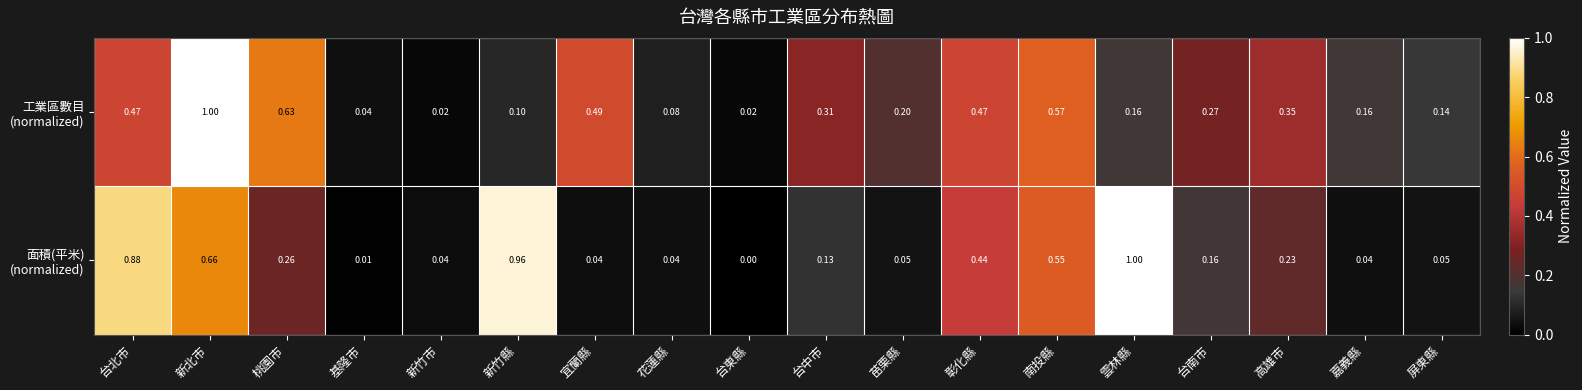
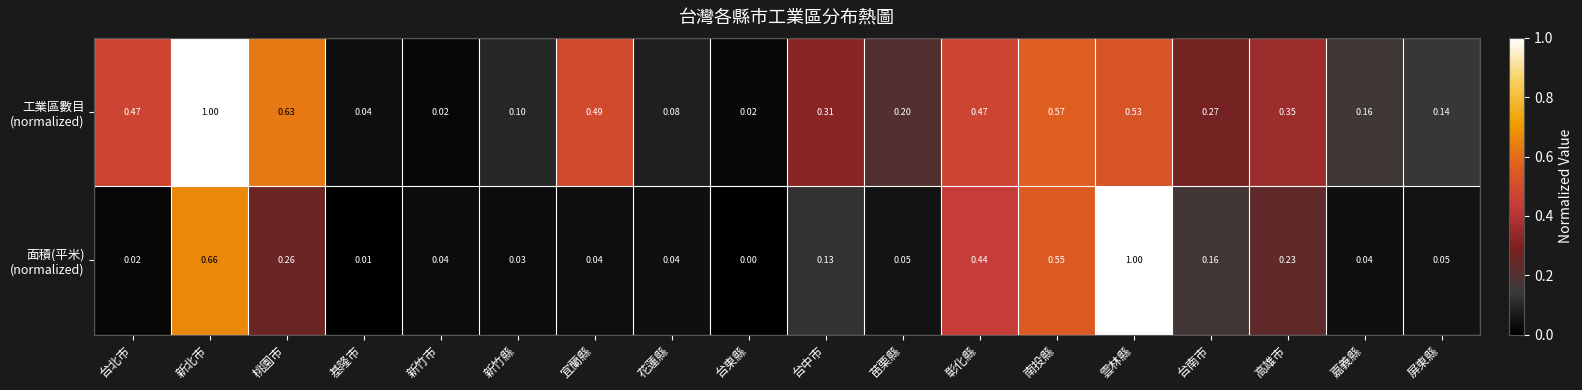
  {
    "工業區數目 (normalized)": {
      "台北市": 0.47,
      "新北市": 1.00,
      "桃園市": 0.63,
      "基隆市": 0.04,
      "新竹市": 0.02,
      "新竹縣": 0.10,
      "宜蘭縣": 0.49,
      "花蓮縣": 0.08,
      "台東縣": 0.02,
      "台中市": 0.31,
      "苗栗縣": 0.20,
      "彰化縣": 0.47,
      "南投縣": 0.57,
-     "雲林縣": 0.16,
+     "雲林縣": 0.53,
      "台南市": 0.27,
      "高雄市": 0.35,
      "嘉義縣": 0.16,
      "屏東縣": 0.14
    },
    "面積(平米) (normalized)": {
-     "台北市": 0.88,
+     "台北市": 0.02,
      "新北市": 0.66,
      "桃園市": 0.26,
      "基隆市": 0.01,
      "新竹市": 0.04,
-     "新竹縣": 0.96,
+     "新竹縣": 0.03,
      "宜蘭縣": 0.04,
      "花蓮縣": 0.04,
      "台東縣": 0.00,
      "台中市": 0.13,
      "苗栗縣": 0.05,
      "彰化縣": 0.44,
      "南投縣": 0.55,
      "雲林縣": 1.00,
      "台南市": 0.16,
      "高雄市": 0.23,
      "嘉義縣": 0.04,
      "屏東縣": 0.05
    }
  }
